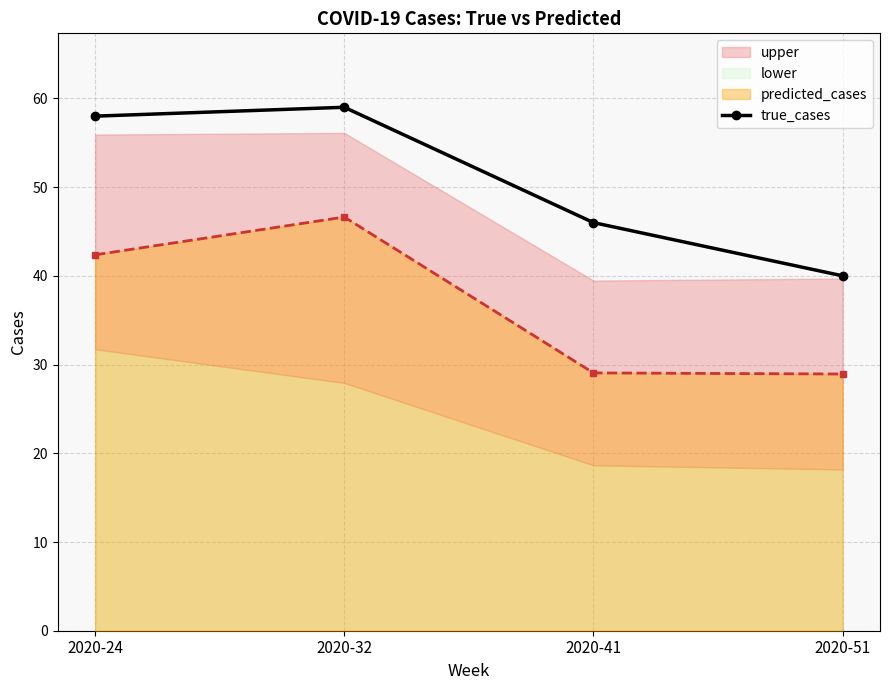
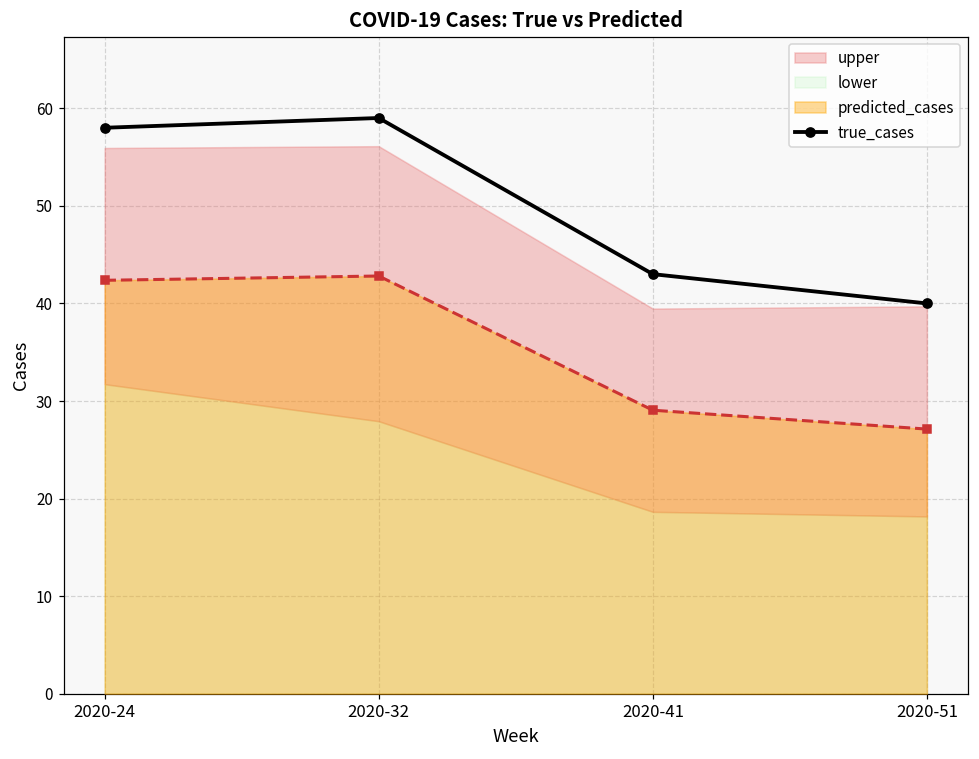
  {
    "true_cases": {
      "2020-24": 58,
      "2020-32": 59,
-     "2020-41": 46,
+     "2020-41": 43,
      "2020-51": 40
    },
    "predicted_cases": {
      "2020-24": 42,
-     "2020-32": 47,
+     "2020-32": 43,
      "2020-41": 29,
-     "2020-51": 29
+     "2020-51": 27
    },
    "lower": {
      "2020-24": 32,
      "2020-32": 28,
      "2020-41": 19,
      "2020-51": 18
    }
  }
